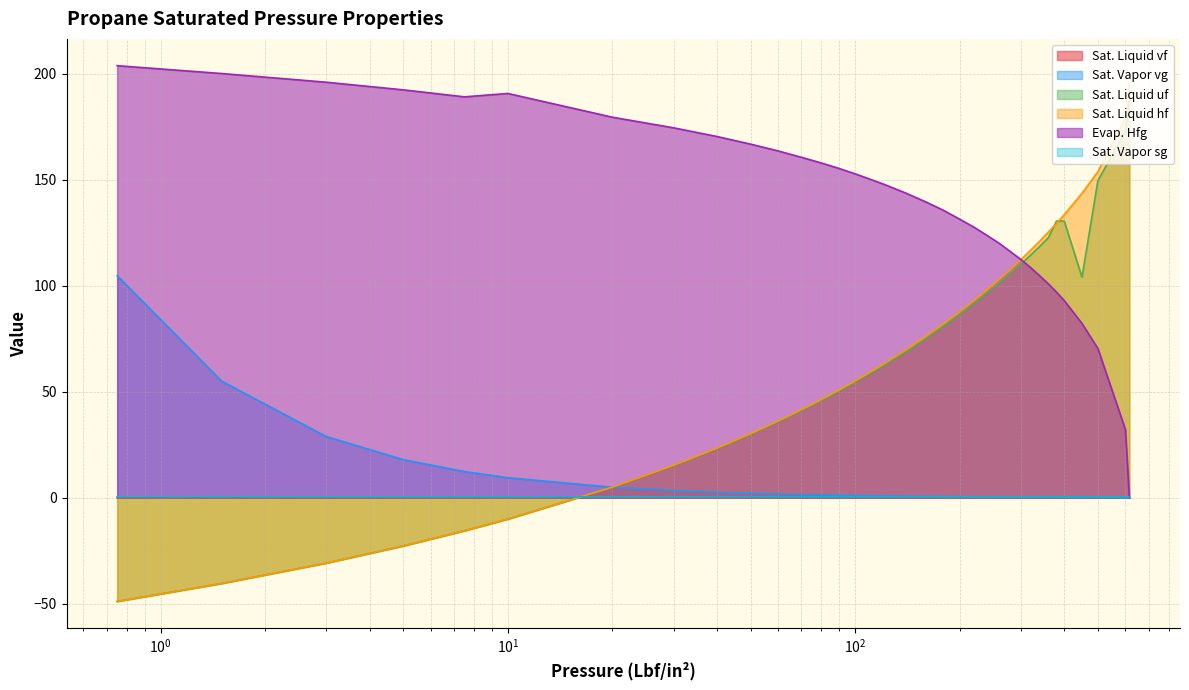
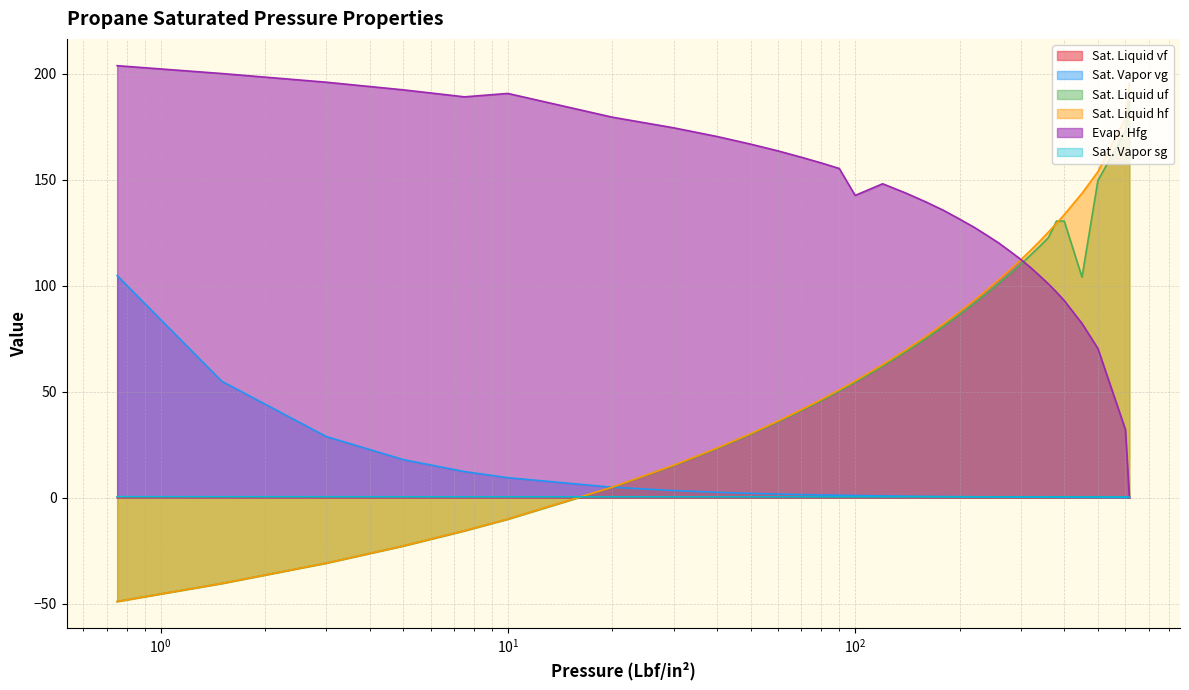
  {
    "Evap. Hfg": {
      "10^1": 191,
-     "10^2": 153
+     "10^2": 143
    }
  }
